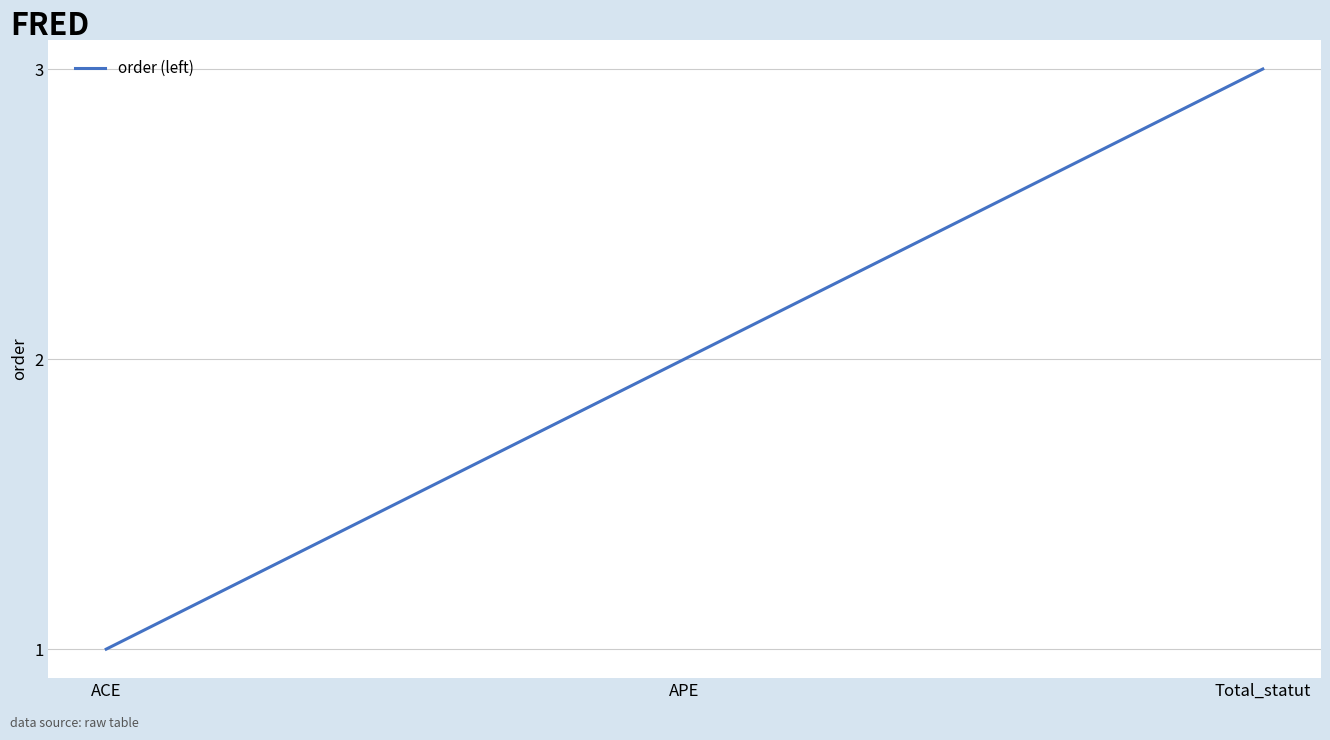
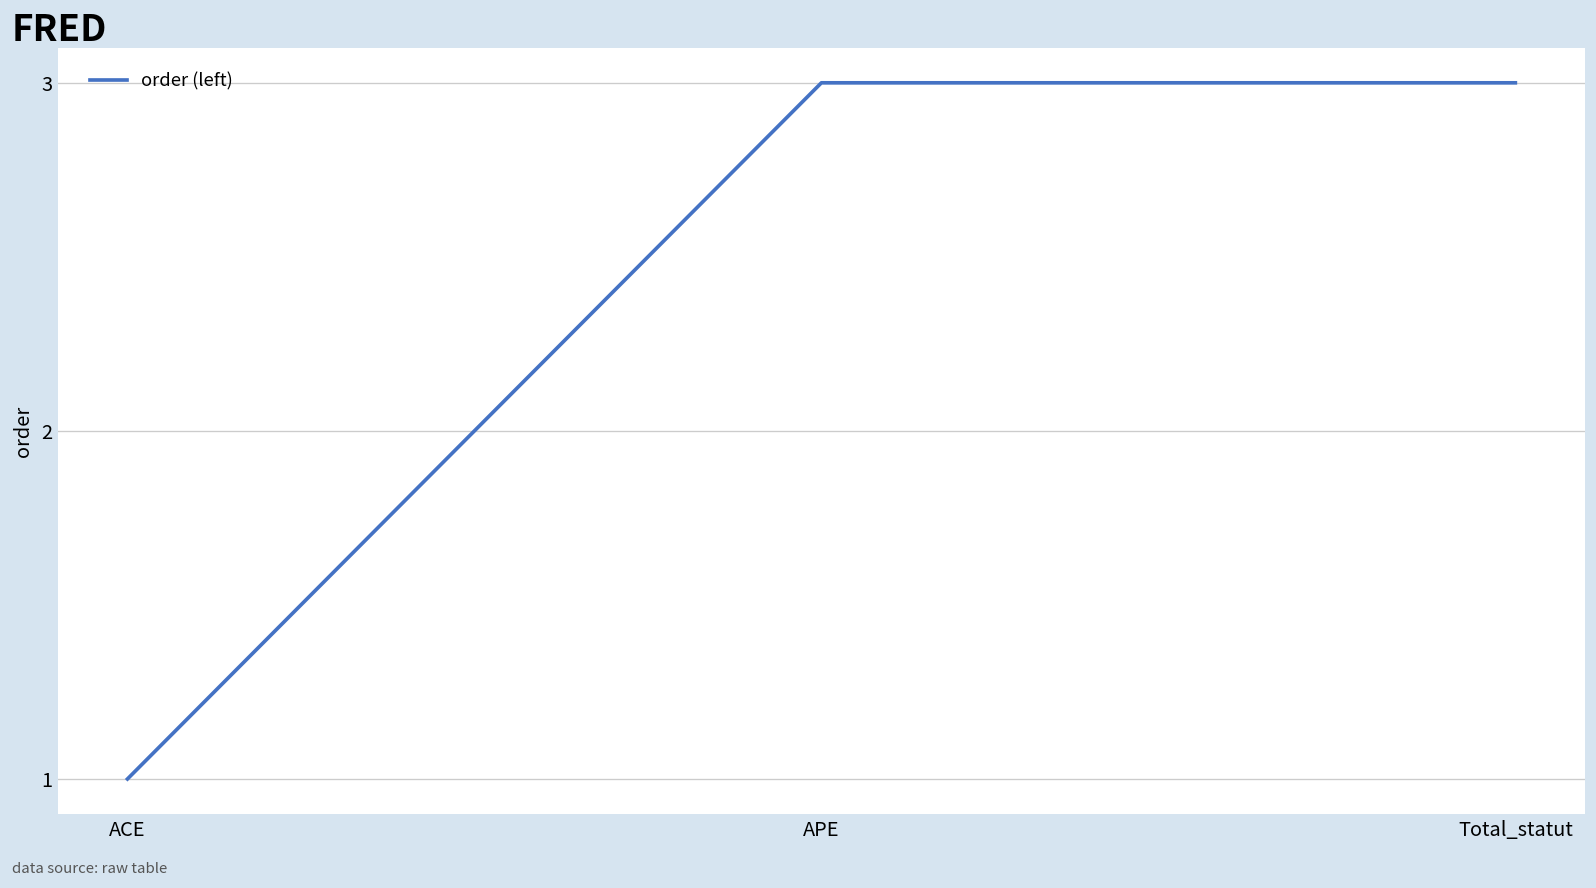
  {
    "ACE": 1,
-   "APE": 2,
+   "APE": 3,
    "Total_statut": 3
  }
